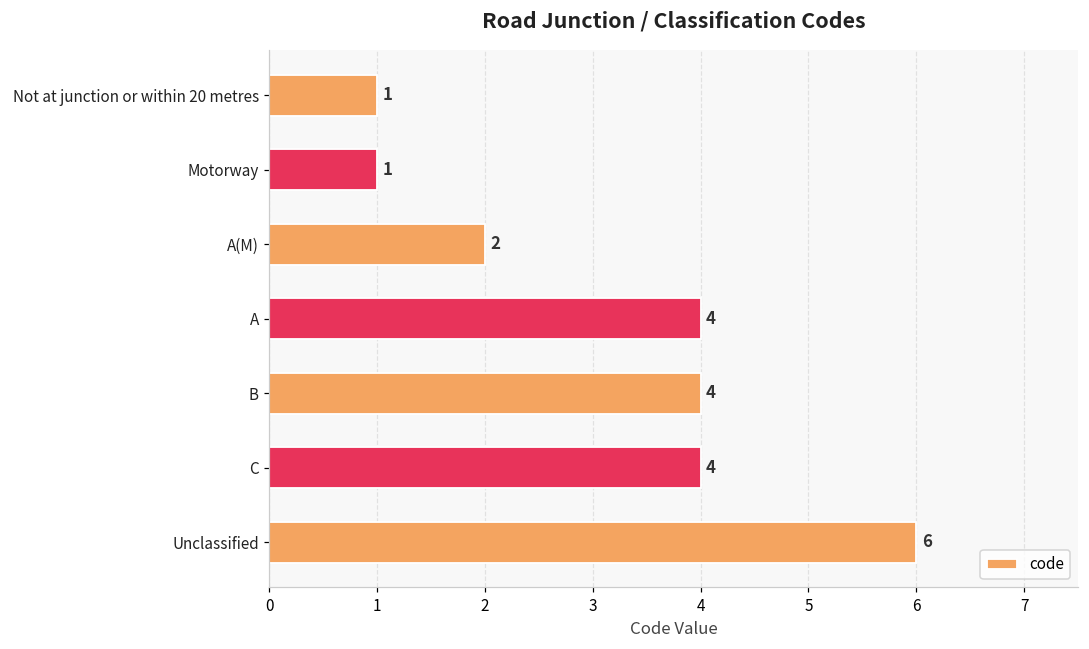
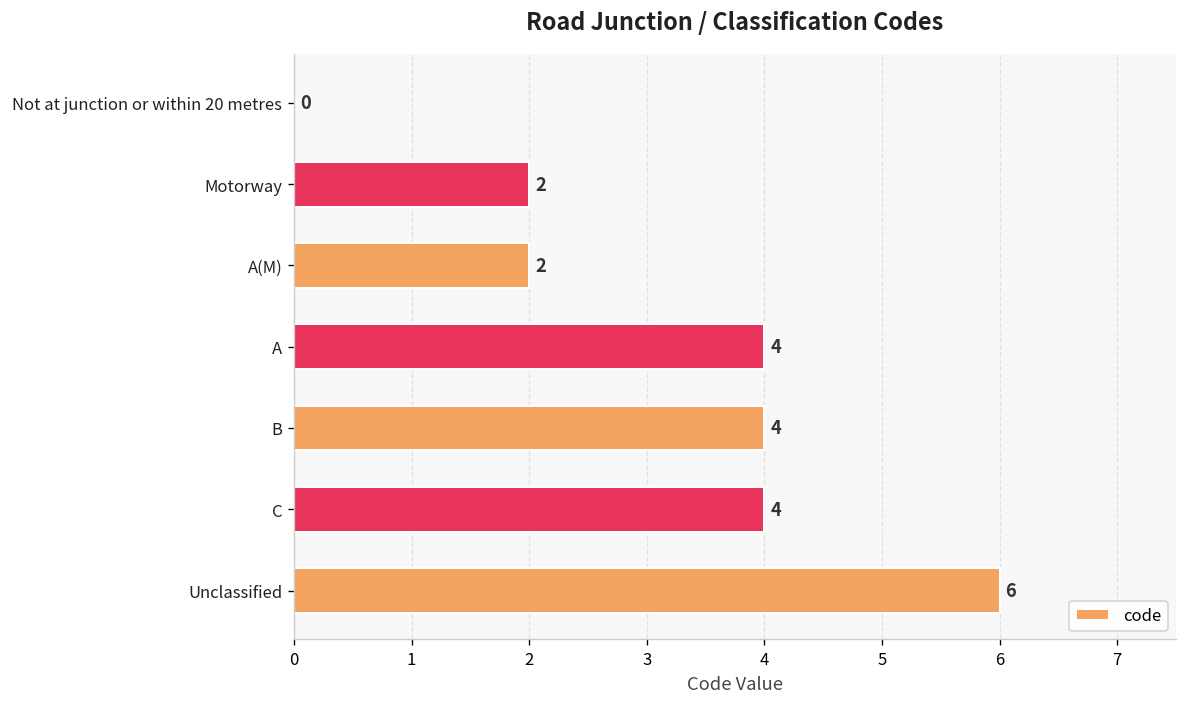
  {
-   "Not at junction or within 20 metres": 1,
-   "Motorway": 1,
+   "Not at junction or within 20 metres": 0,
+   "Motorway": 2,
    "A(M)": 2,
    "A": 4,
    "B": 4,
    "C": 4,
    "Unclassified": 6
  }
